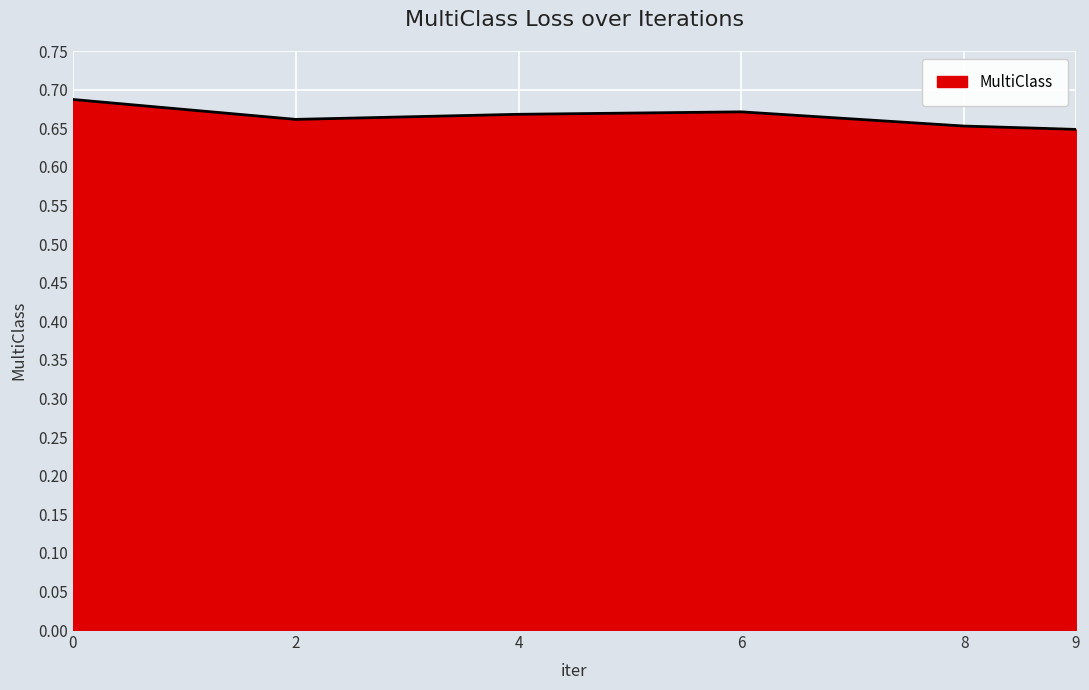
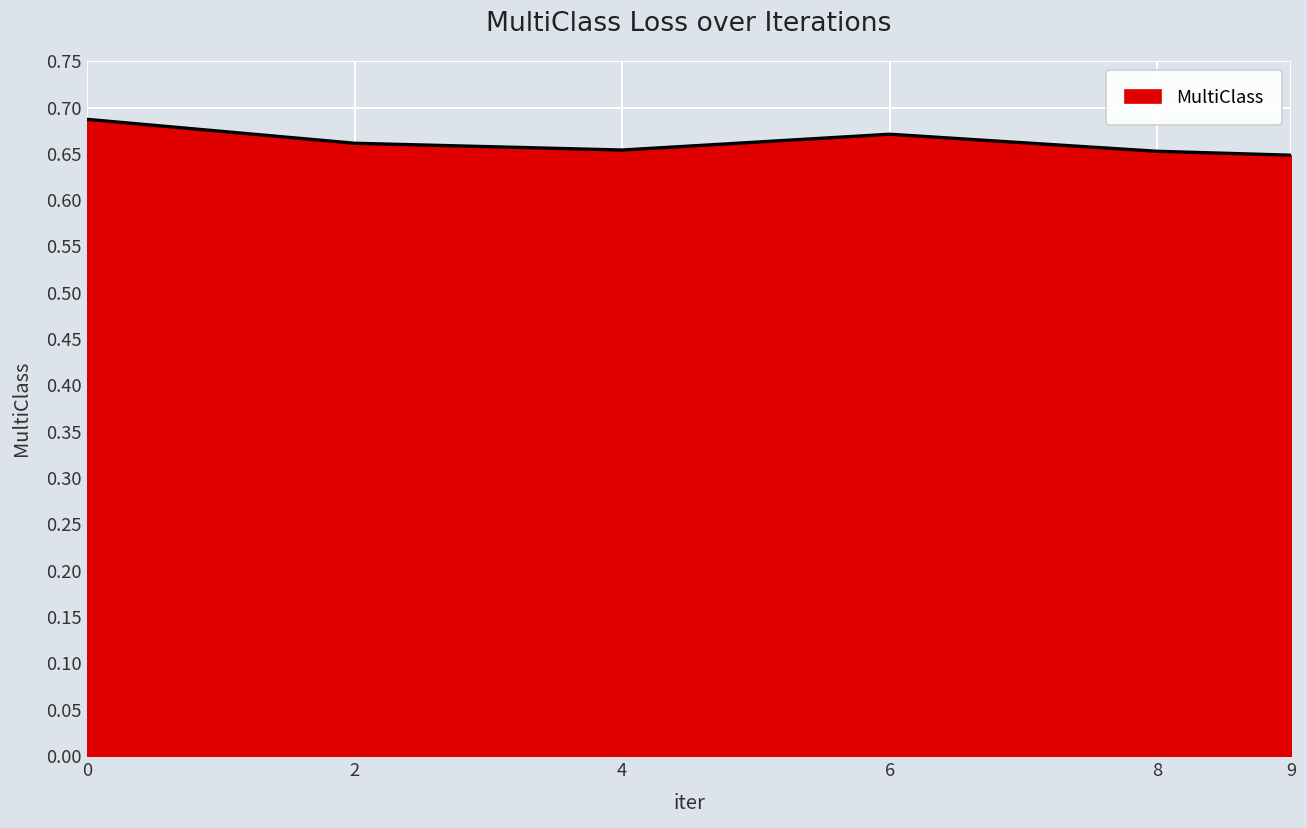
  {
    "0": 0.69,
    "2": 0.66,
-   "4": 0.67,
+   "4": 0.65,
    "6": 0.67,
    "8": 0.65,
    "9": 0.65
  }
